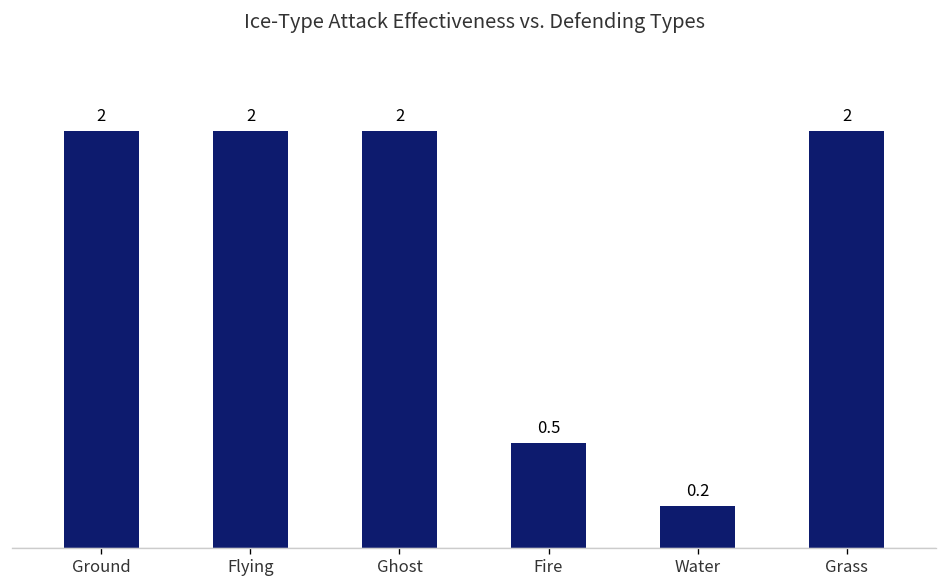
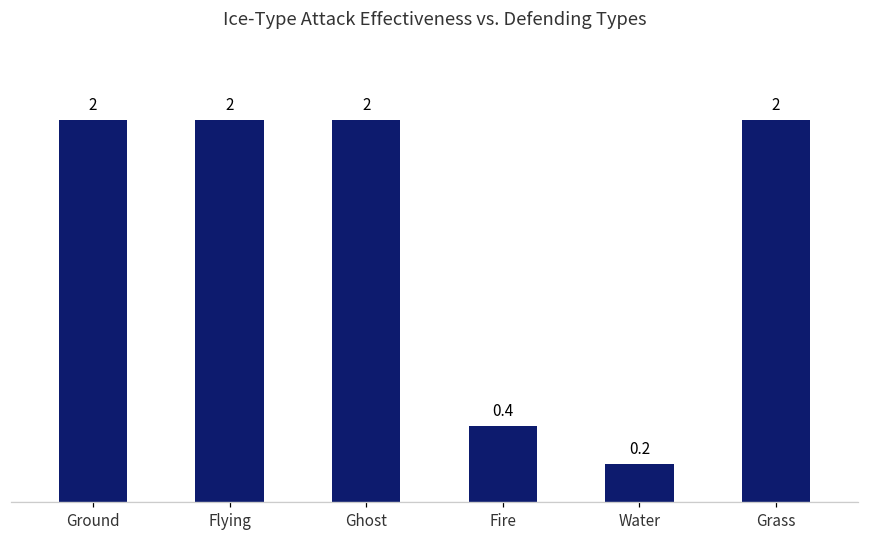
  {
    "Ground": 2,
    "Flying": 2,
    "Ghost": 2,
-   "Fire": 0.5,
+   "Fire": 0.4,
    "Water": 0.2,
    "Grass": 2
  }
